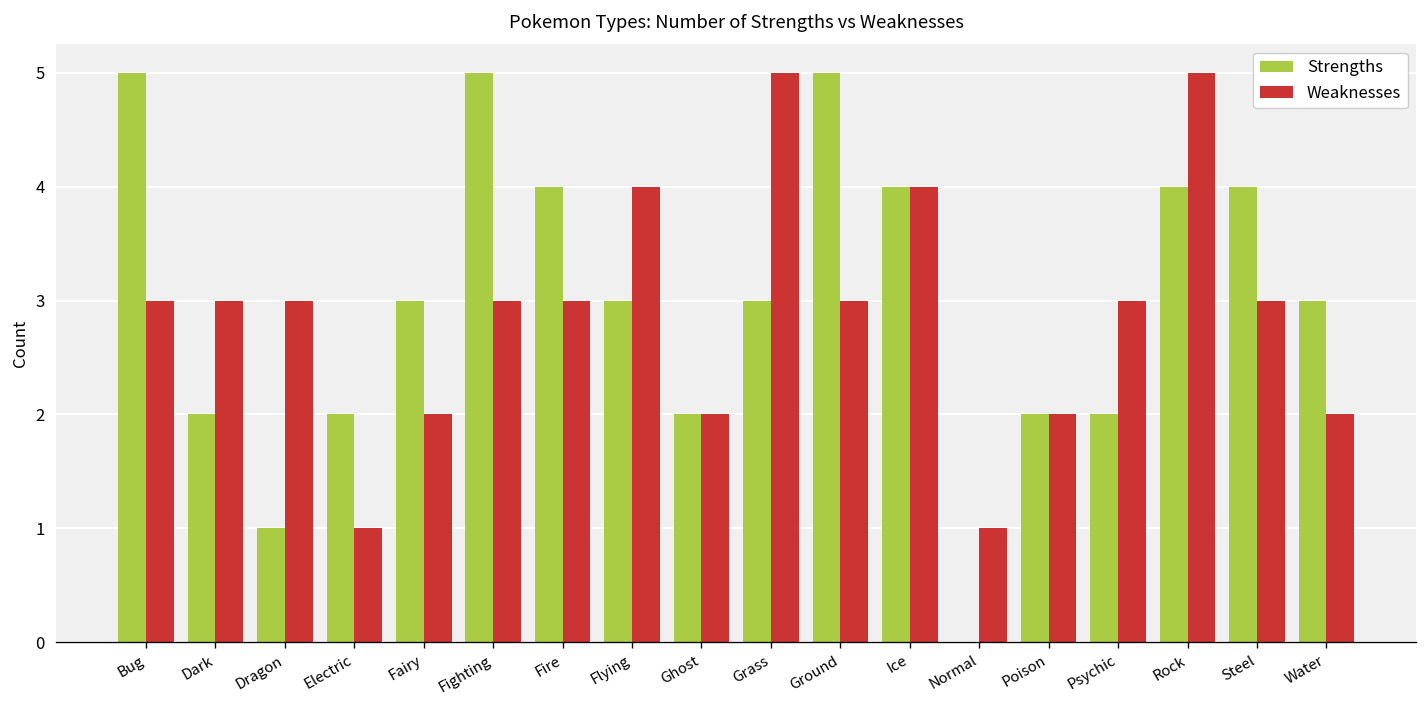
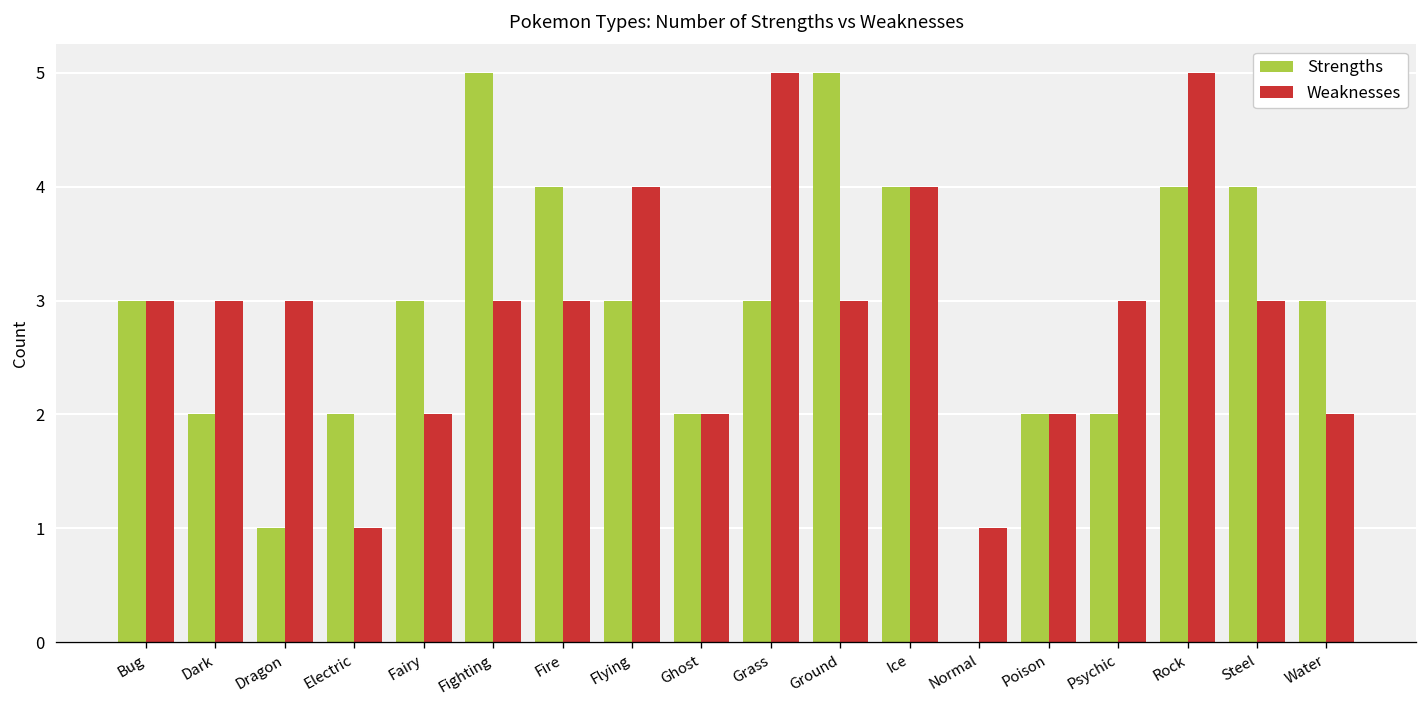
  {
    "Strengths": {
-     "Bug": 5,
+     "Bug": 3,
      "Dark": 2,
      "Dragon": 1,
      "Electric": 2,
      "Fairy": 3,
      "Fighting": 5,
      "Fire": 4,
      "Flying": 3,
      "Ghost": 2,
      "Grass": 3,
      "Ground": 5,
      "Ice": 4,
      "Normal": 0,
      "Poison": 2,
      "Psychic": 2,
      "Rock": 4,
      "Steel": 4,
      "Water": 3
    },
    "Weaknesses": {
      "Bug": 3,
      "Dark": 3,
      "Dragon": 3,
      "Electric": 1,
      "Fairy": 2,
      "Fighting": 3,
      "Fire": 3,
      "Flying": 4,
      "Ghost": 2,
      "Grass": 5,
      "Ground": 3,
      "Ice": 4,
      "Normal": 1,
      "Poison": 2,
      "Psychic": 3,
      "Rock": 5,
      "Steel": 3,
      "Water": 2
    }
  }
